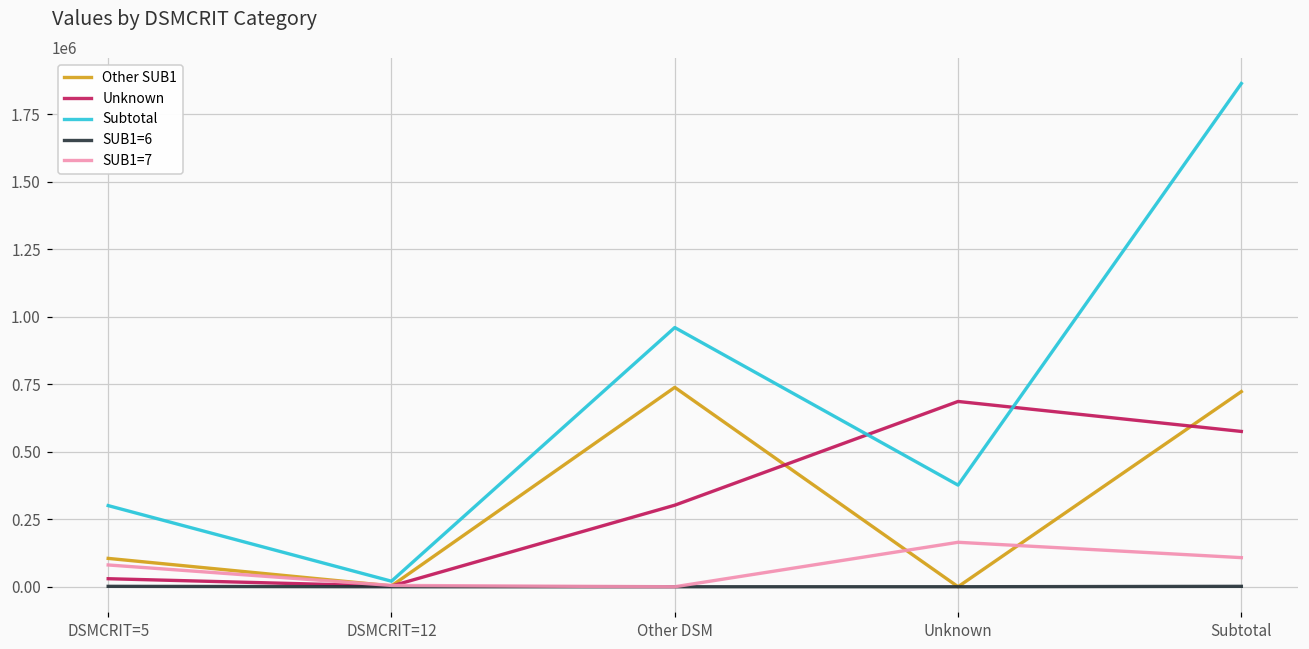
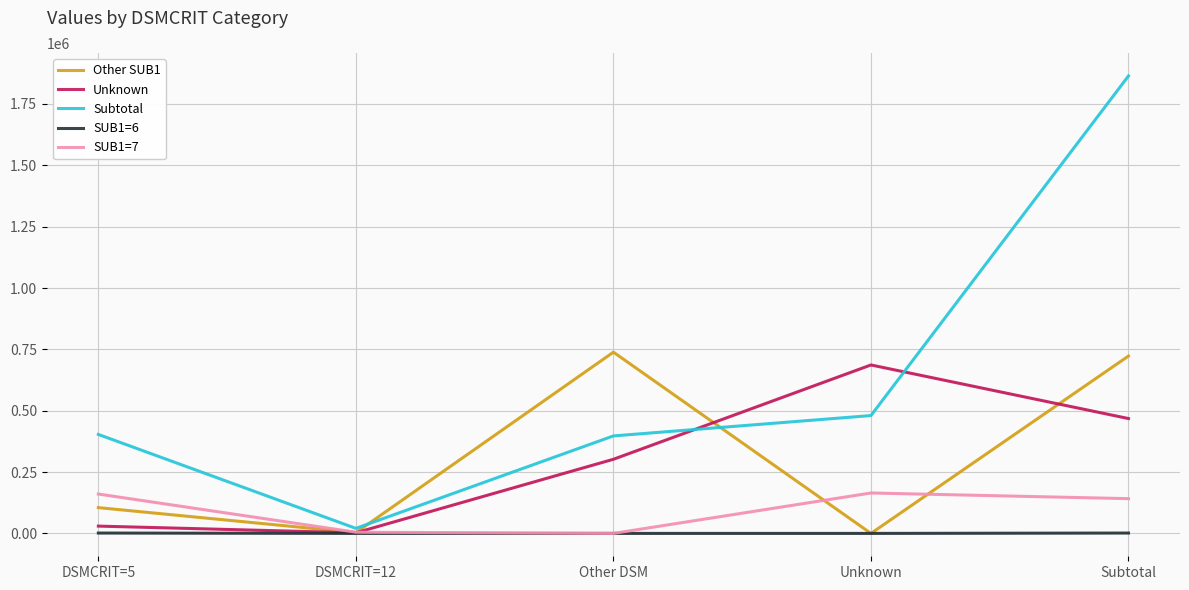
  {
    "Other SUB1": {
      "DSMCRIT=5": 110000,
      "Other DSM": 740000,
      "Subtotal": 720000
    },
    "Unknown": {
      "DSMCRIT=5": 30000,
      "Other DSM": 300000,
      "Unknown": 690000,
-     "Subtotal": 580000
+     "Subtotal": 470000
    },
    "Subtotal": {
-     "DSMCRIT=5": 300000,
+     "DSMCRIT=5": 400000,
      "DSMCRIT=12": 20000,
-     "Other DSM": 960000,
-     "Unknown": 380000,
+     "Other DSM": 400000,
+     "Unknown": 480000,
      "Subtotal": 1860000
    },
    "SUB1=6": {
      "DSMCRIT=5": 0,
      "Subtotal": 0
    },
    "SUB1=7": {
-     "DSMCRIT=5": 80000,
+     "DSMCRIT=5": 160000,
      "Unknown": 160000,
-     "Subtotal": 110000
+     "Subtotal": 140000
    }
  }
